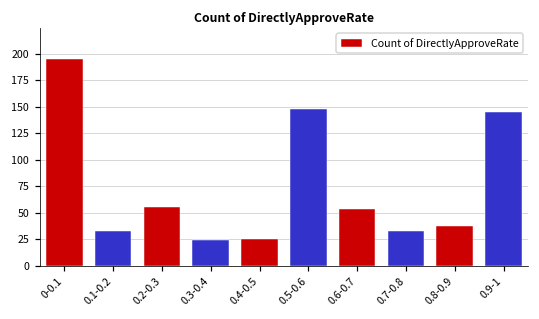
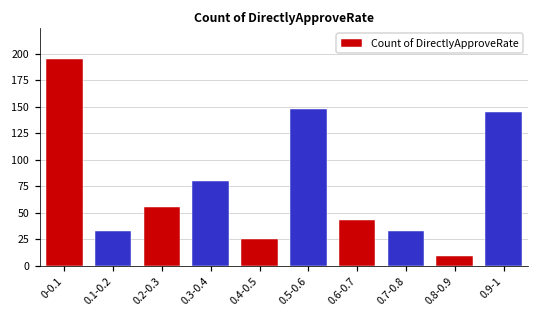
  {
    "0-0.1": 200,
    "0.1-0.2": 30,
    "0.2-0.3": 60,
-   "0.3-0.4": 20,
+   "0.3-0.4": 80,
    "0.4-0.5": 30,
    "0.5-0.6": 150,
-   "0.6-0.7": 50,
+   "0.6-0.7": 40,
    "0.7-0.8": 30,
-   "0.8-0.9": 40,
+   "0.8-0.9": 10,
    "0.9-1": 150
  }
